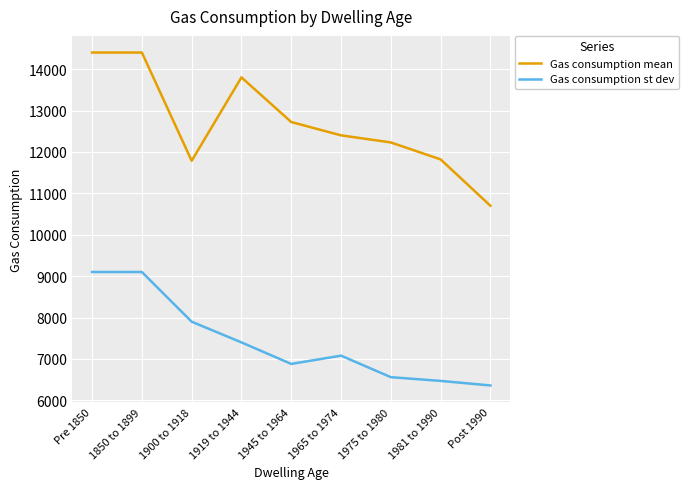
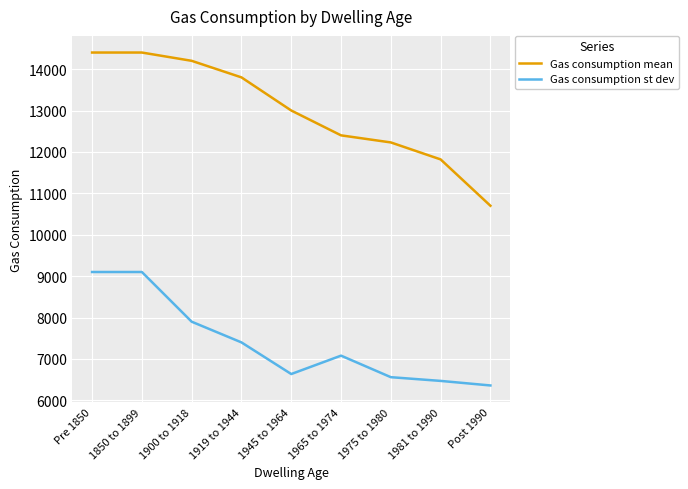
  {
    "Gas consumption mean": {
      "Pre 1850": 14400,
      "1850 to 1899": 14400,
-     "1900 to 1918": 11800,
+     "1900 to 1918": 14200,
      "1919 to 1944": 13800,
-     "1945 to 1964": 12700,
+     "1945 to 1964": 13000,
      "1965 to 1974": 12400,
      "1975 to 1980": 12200,
      "1981 to 1990": 11800,
      "Post 1990": 10700
    },
    "Gas consumption st dev": {
      "Pre 1850": 9100,
      "1850 to 1899": 9100,
      "1900 to 1918": 7900,
      "1919 to 1944": 7400,
-     "1945 to 1964": 6900,
+     "1945 to 1964": 6600,
      "1965 to 1974": 7100,
      "1975 to 1980": 6600,
      "1981 to 1990": 6500,
      "Post 1990": 6400
    }
  }
